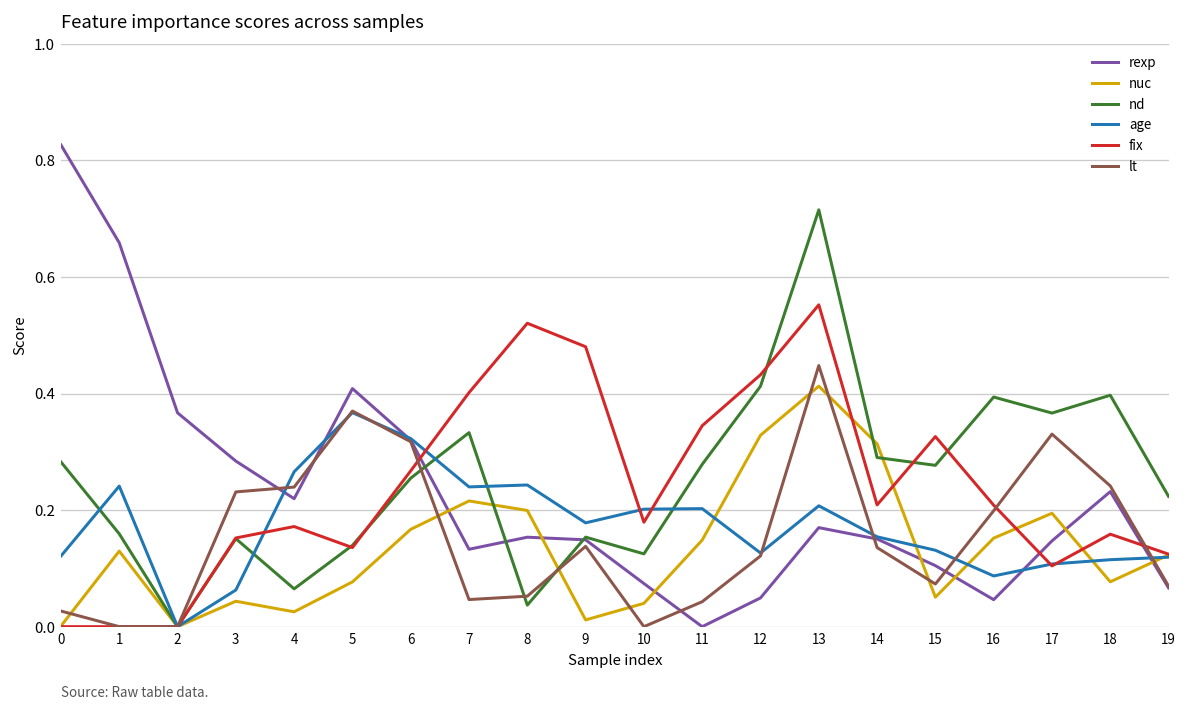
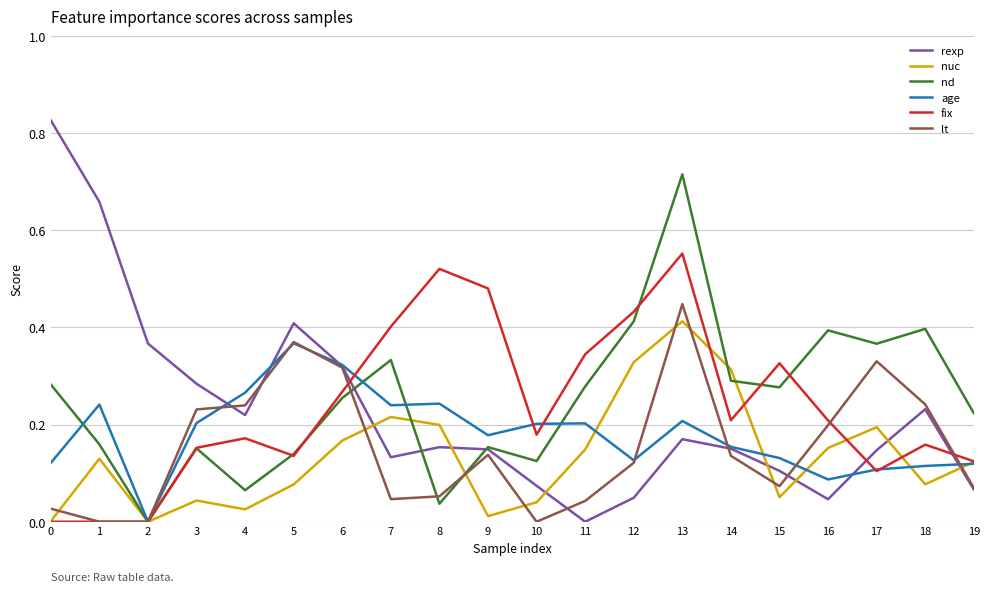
  {
    "rexp": {
      "0": 0.83,
      "1": 0.66,
      "2": 0.37,
      "3": 0.28,
      "4": 0.22,
      "5": 0.41,
      "7": 0.13,
      "8": 0.15,
      "10": 0.07,
      "11": 0.00,
      "12": 0.05,
      "13": 0.17,
      "15": 0.10,
      "16": 0.05,
      "17": 0.15,
      "18": 0.23
    },
    "nuc": {
      "1": 0.13,
      "3": 0.04,
      "4": 0.03,
      "5": 0.08,
      "6": 0.17,
      "7": 0.22,
      "8": 0.20,
      "9": 0.01,
      "10": 0.04,
      "11": 0.15,
      "12": 0.33,
      "13": 0.41,
      "14": 0.31,
      "15": 0.05,
      "16": 0.15,
      "17": 0.19,
      "18": 0.08
    },
    "nd": {
      "0": 0.28,
      "1": 0.16,
      "4": 0.06,
      "6": 0.25,
      "7": 0.33,
      "8": 0.04,
      "10": 0.12,
      "11": 0.28,
      "12": 0.41,
      "13": 0.72,
      "14": 0.29,
      "15": 0.28,
      "16": 0.39,
      "17": 0.37,
      "18": 0.40,
      "19": 0.22
    },
    "age": {
      "0": 0.12,
      "1": 0.24,
-     "3": 0.06,
+     "3": 0.20,
      "4": 0.27,
      "7": 0.24,
      "8": 0.24,
      "9": 0.18,
      "10": 0.20,
      "11": 0.20,
      "13": 0.21,
      "15": 0.13,
      "16": 0.09,
      "18": 0.11
    },
    "fix": {
      "4": 0.17,
      "6": 0.27,
      "7": 0.40,
      "8": 0.52,
      "9": 0.48,
      "10": 0.18,
      "11": 0.34,
      "12": 0.43,
      "13": 0.55,
      "14": 0.21,
      "15": 0.33,
      "16": 0.21,
      "18": 0.16
    },
    "lt": {
      "0": 0.03,
      "3": 0.23,
      "4": 0.24,
      "7": 0.05,
      "8": 0.05,
      "9": 0.14,
      "10": 0.00,
      "11": 0.04,
      "13": 0.45,
      "14": 0.14,
      "15": 0.07,
      "16": 0.20,
      "17": 0.33,
      "18": 0.24
    }
  }
